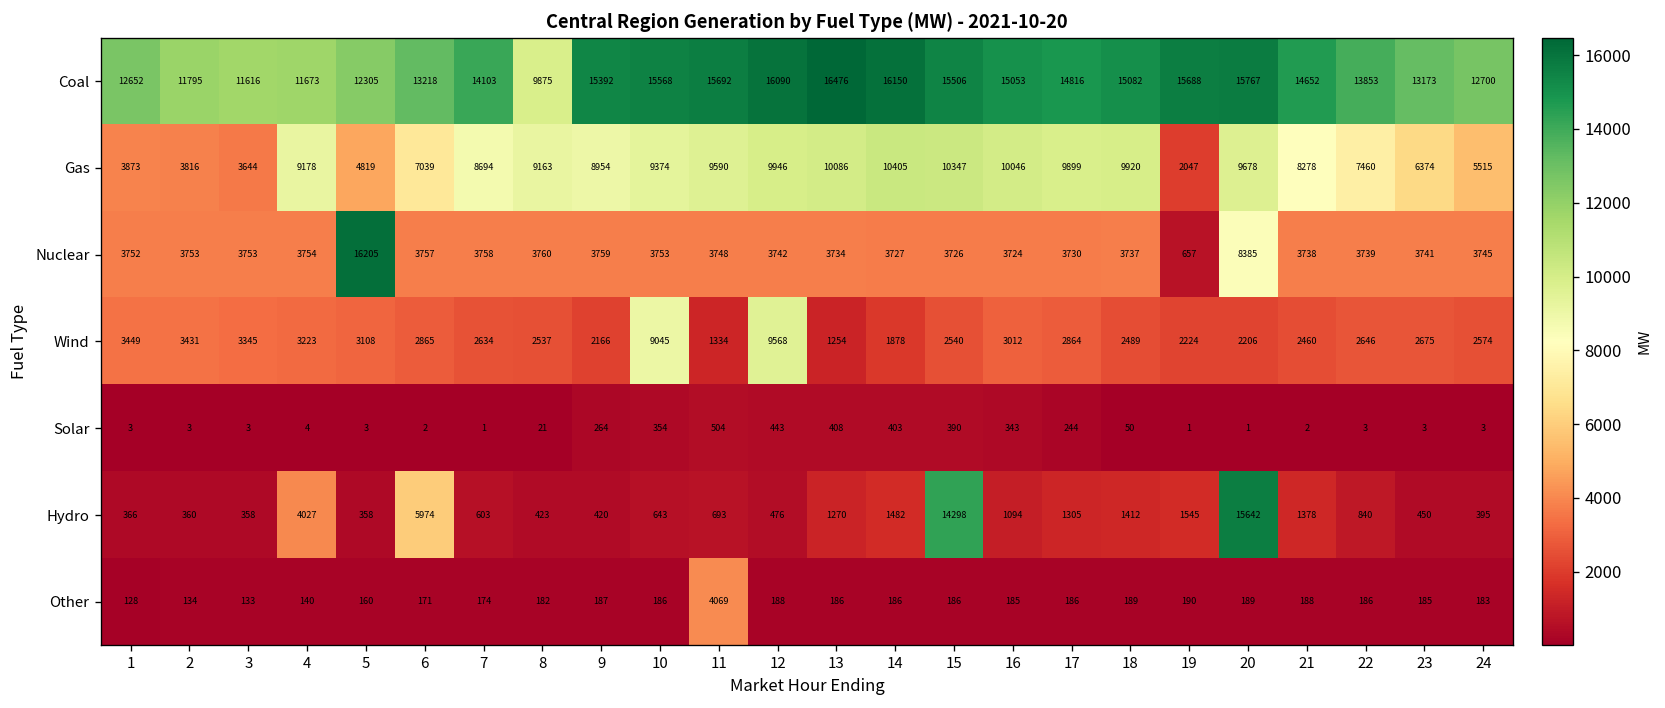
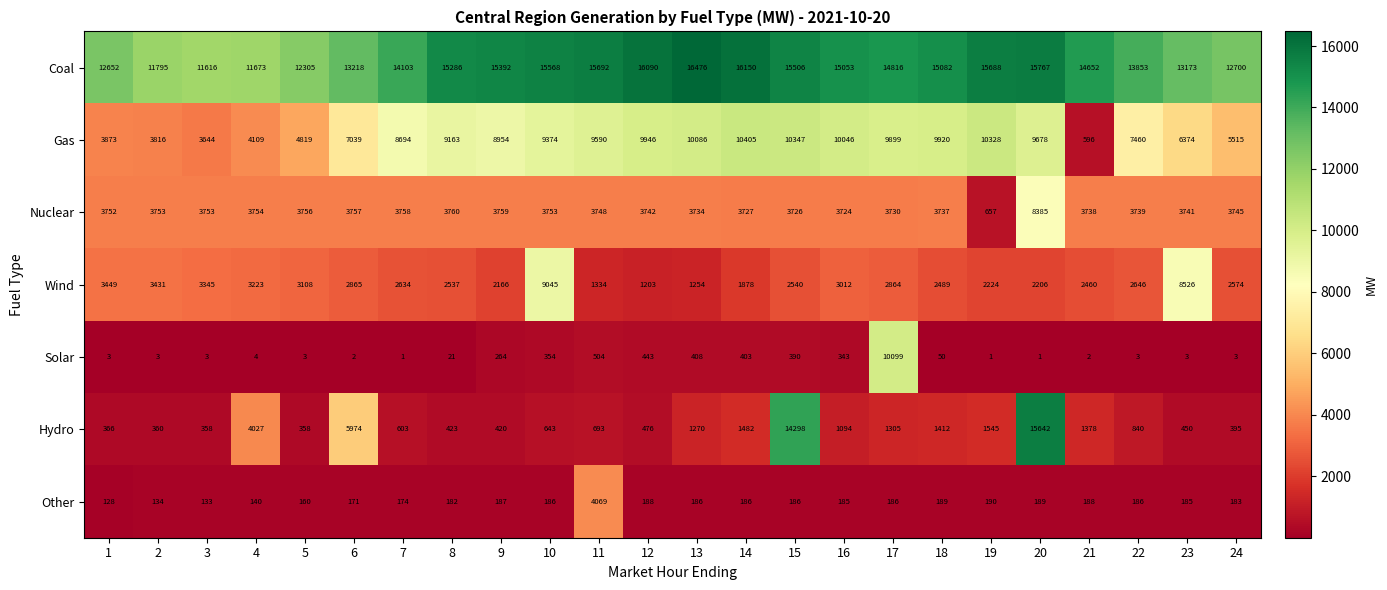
  {
    "Coal": {
      "1": 12652,
      "2": 11795,
      "3": 11616,
      "4": 11673,
      "5": 12305,
      "6": 13218,
      "7": 14103,
-     "8": 9875,
+     "8": 15286,
      "9": 15392,
      "10": 15568,
      "11": 15692,
      "12": 16090,
      "13": 16476,
      "14": 16150,
      "15": 15506,
      "16": 15053,
      "17": 14816,
      "18": 15082,
      "19": 15688,
      "20": 15767,
      "21": 14652,
      "22": 13853,
      "23": 13173,
      "24": 12700
    },
    "Gas": {
      "1": 3873,
      "2": 3816,
      "3": 3644,
-     "4": 9178,
+     "4": 4109,
      "5": 4819,
      "6": 7039,
      "7": 8694,
      "8": 9163,
      "9": 8954,
      "10": 9374,
      "11": 9590,
      "12": 9946,
      "13": 10086,
      "14": 10405,
      "15": 10347,
      "16": 10046,
      "17": 9899,
      "18": 9920,
-     "19": 2047,
+     "19": 10328,
      "20": 9678,
-     "21": 8278,
+     "21": 596,
      "22": 7460,
      "23": 6374,
      "24": 5515
    },
    "Nuclear": {
      "1": 3752,
      "2": 3753,
      "3": 3753,
      "4": 3754,
-     "5": 16205,
+     "5": 3756,
      "6": 3757,
      "7": 3758,
      "8": 3760,
      "9": 3759,
      "10": 3753,
      "11": 3748,
      "12": 3742,
      "13": 3734,
      "14": 3727,
      "15": 3726,
      "16": 3724,
      "17": 3730,
      "18": 3737,
      "19": 657,
      "20": 8385,
      "21": 3738,
      "22": 3739,
      "23": 3741,
      "24": 3745
    },
    "Wind": {
      "1": 3449,
      "2": 3431,
      "3": 3345,
      "4": 3223,
      "5": 3108,
      "6": 2865,
      "7": 2634,
      "8": 2537,
      "9": 2166,
      "10": 9045,
      "11": 1334,
-     "12": 9568,
+     "12": 1203,
      "13": 1254,
      "14": 1878,
      "15": 2540,
      "16": 3012,
      "17": 2864,
      "18": 2489,
      "19": 2224,
      "20": 2206,
      "21": 2460,
      "22": 2646,
-     "23": 2675,
+     "23": 8526,
      "24": 2574
    },
    "Solar": {
      "1": 3,
      "2": 3,
      "3": 3,
      "4": 4,
      "5": 3,
      "6": 2,
      "7": 1,
      "8": 21,
      "9": 264,
      "10": 354,
      "11": 504,
      "12": 443,
      "13": 408,
      "14": 403,
      "15": 390,
      "16": 343,
-     "17": 244,
+     "17": 10099,
      "18": 50,
      "19": 1,
      "20": 1,
      "21": 2,
      "22": 3,
      "23": 3,
      "24": 3
    },
    "Hydro": {
      "1": 366,
      "2": 360,
      "3": 358,
      "4": 4027,
      "5": 358,
      "6": 5974,
      "7": 603,
      "8": 423,
      "9": 420,
      "10": 643,
      "11": 693,
      "12": 476,
      "13": 1270,
      "14": 1482,
      "15": 14298,
      "16": 1094,
      "17": 1305,
      "18": 1412,
      "19": 1545,
      "20": 15642,
      "21": 1378,
      "22": 840,
      "23": 450,
      "24": 395
    },
    "Other": {
      "1": 128,
      "2": 134,
      "3": 133,
      "4": 140,
      "5": 160,
      "6": 171,
      "7": 174,
      "8": 182,
      "9": 187,
      "10": 186,
      "11": 4069,
      "12": 188,
      "13": 186,
      "14": 186,
      "15": 186,
      "16": 185,
      "17": 186,
      "18": 189,
      "19": 190,
      "20": 189,
      "21": 188,
      "22": 186,
      "23": 185,
      "24": 183
    }
  }
